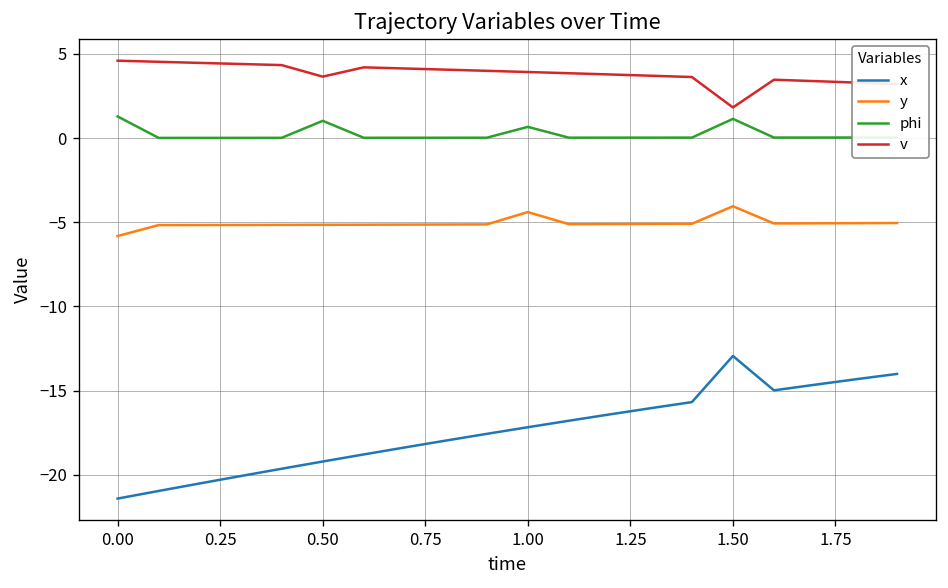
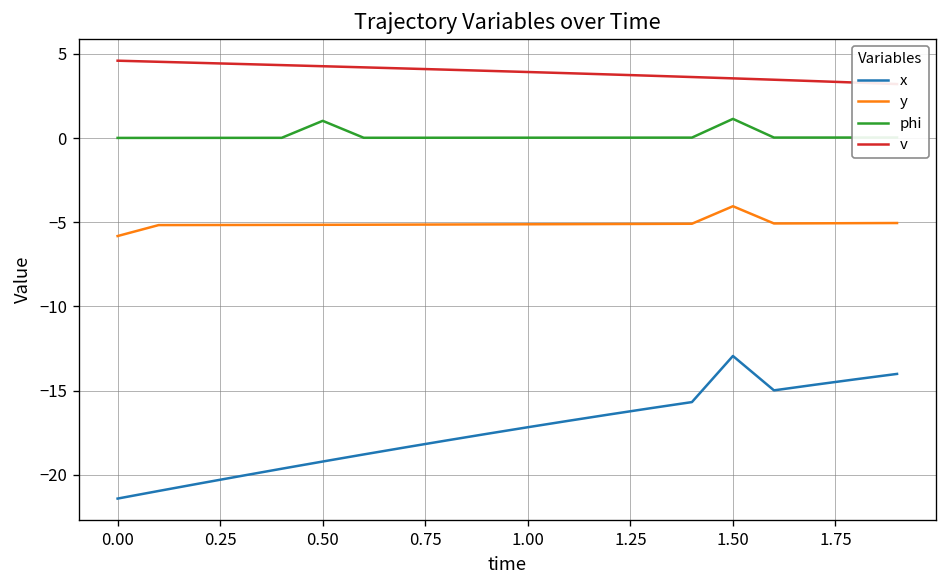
  {
    "x": {
      "0.00": -21.4,
      "0.50": -19.2,
      "1.00": -17.2,
      "1.50": -12.9
    },
    "y": {
      "0.00": -5.8,
      "0.50": -5.2,
-     "1.00": -4.4,
+     "1.00": -5.1,
      "1.50": -4.1
    },
    "phi": {
-     "0.00": 1.3,
+     "0.00": 0.0,
      "0.50": 1.0,
-     "1.00": 0.7,
+     "1.00": 0.0,
      "1.50": 1.1
    },
    "v": {
      "0.00": 4.6,
-     "0.50": 3.6,
+     "0.50": 4.3,
      "1.00": 3.9,
-     "1.50": 1.8
+     "1.50": 3.5
    }
  }
